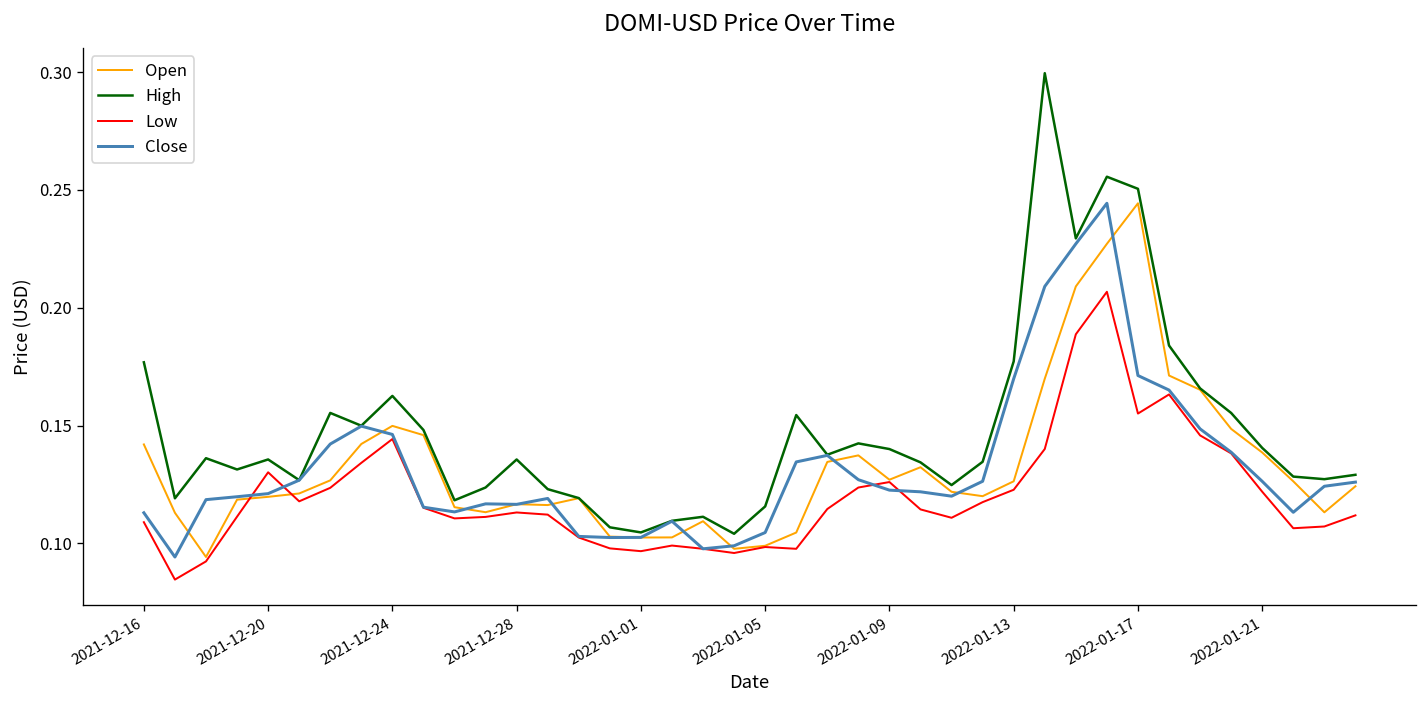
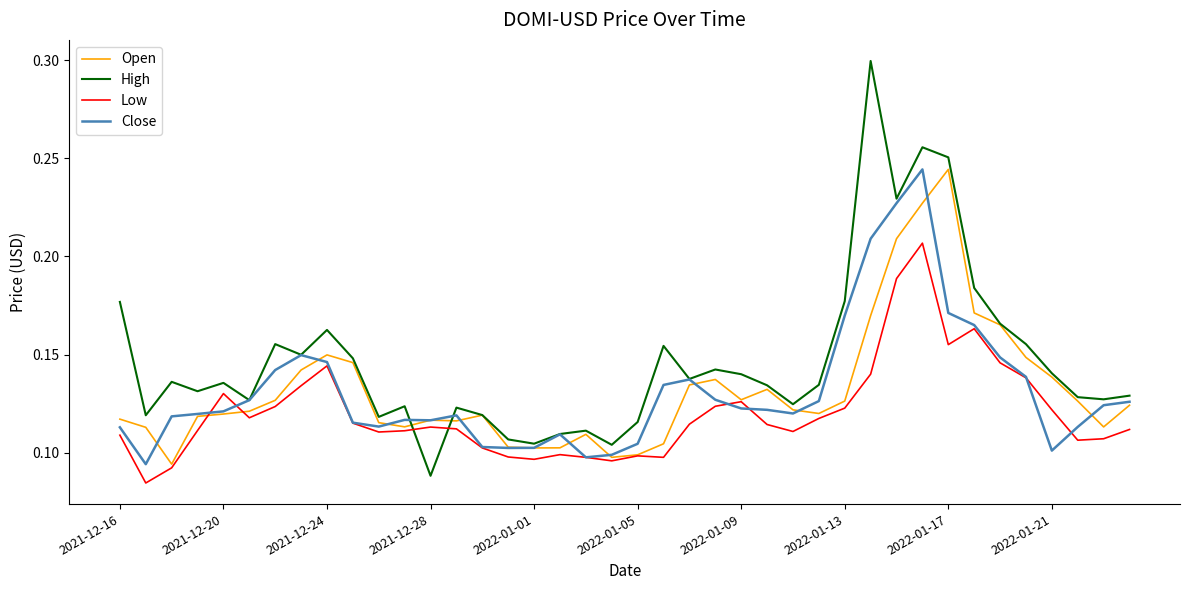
  {
    "Open": {
-     "2021-12-16": 0.142,
+     "2021-12-16": 0.117,
      "2021-12-20": 0.120,
      "2021-12-24": 0.150,
      "2022-01-13": 0.126,
      "2022-01-17": 0.244,
      "2022-01-21": 0.139
    },
    "High": {
      "2021-12-16": 0.177,
      "2021-12-20": 0.136,
      "2021-12-24": 0.163,
-     "2021-12-28": 0.136,
+     "2021-12-28": 0.088,
      "2022-01-01": 0.105,
      "2022-01-05": 0.116,
      "2022-01-09": 0.140,
      "2022-01-13": 0.177,
      "2022-01-17": 0.250,
      "2022-01-21": 0.141
    },
    "Low": {
      "2021-12-16": 0.109,
      "2021-12-20": 0.130,
      "2021-12-24": 0.144,
      "2021-12-28": 0.113,
      "2022-01-01": 0.097,
      "2022-01-13": 0.123,
      "2022-01-17": 0.155,
      "2022-01-21": 0.122
    },
    "Close": {
      "2021-12-16": 0.113,
      "2021-12-20": 0.121,
      "2021-12-24": 0.146,
      "2022-01-05": 0.105,
      "2022-01-09": 0.123,
      "2022-01-13": 0.170,
      "2022-01-17": 0.171,
-     "2022-01-21": 0.126
+     "2022-01-21": 0.101
    }
  }
